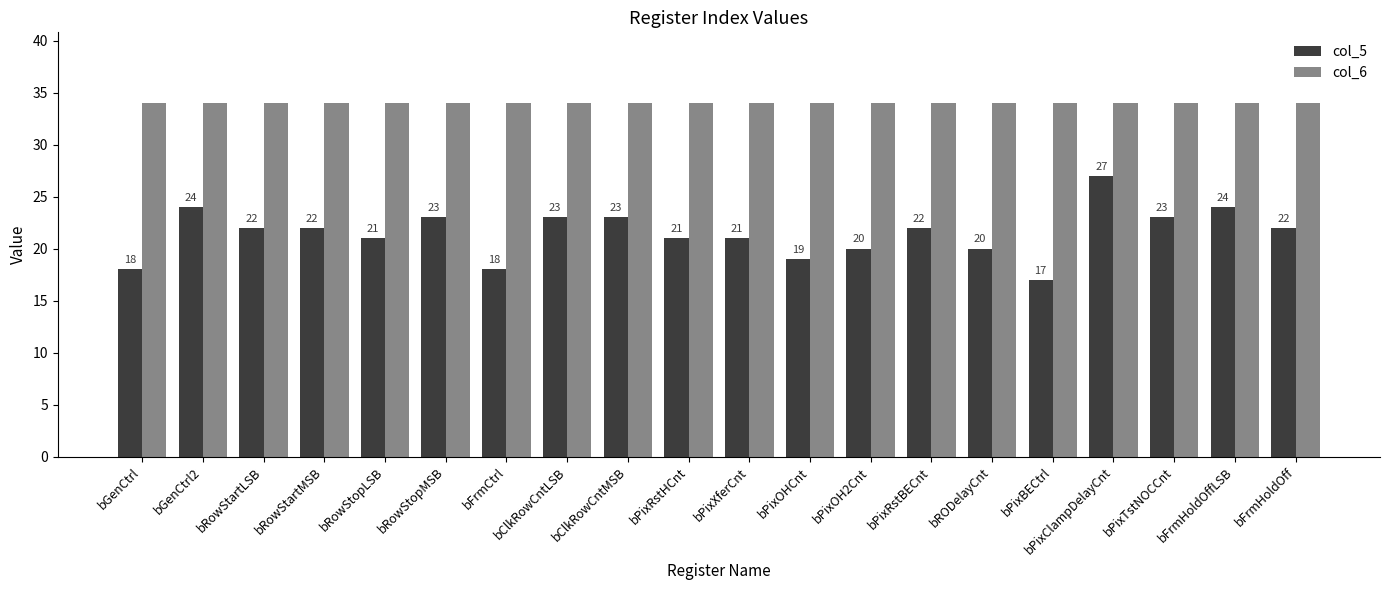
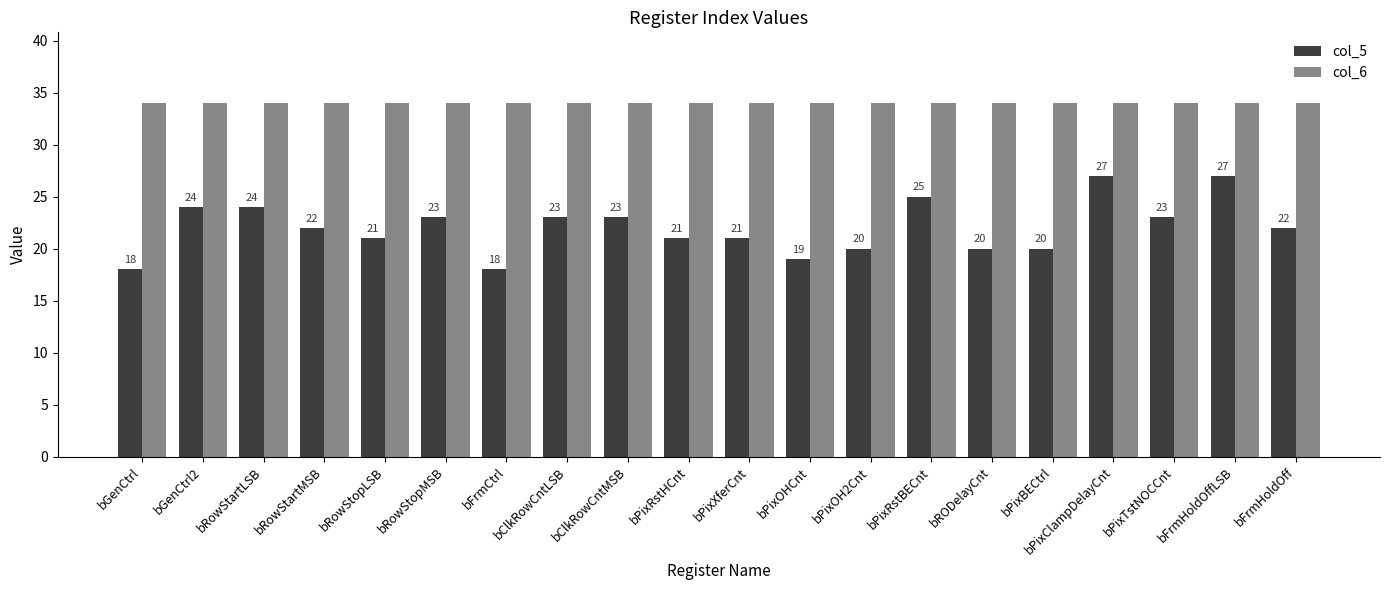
  {
    "col_5": {
      "bGenCtrl": 18,
      "bGenCtrl2": 24,
-     "bRowStartLSB": 22,
+     "bRowStartLSB": 24,
      "bRowStartMSB": 22,
      "bRowStopLSB": 21,
      "bRowStopMSB": 23,
      "bFrmCtrl": 18,
      "bClkRowCntLSB": 23,
      "bClkRowCntMSB": 23,
      "bPixRstHCnt": 21,
      "bPixXferCnt": 21,
      "bPixOHCnt": 19,
      "bPixOH2Cnt": 20,
-     "bPixRstBECnt": 22,
+     "bPixRstBECnt": 25,
      "bRODelayCnt": 20,
-     "bPixBECtrl": 17,
+     "bPixBECtrl": 20,
      "bPixClampDelayCnt": 27,
      "bPixTstNOCCnt": 23,
-     "bFrmHoldOffLSB": 24,
+     "bFrmHoldOffLSB": 27,
      "bFrmHoldOff": 22
    },
    "col_6": {
      "bGenCtrl": 34.0,
      "bGenCtrl2": 34.0,
      "bRowStartLSB": 34.0,
      "bRowStartMSB": 34.0,
      "bRowStopLSB": 34.0,
      "bRowStopMSB": 34.0,
      "bFrmCtrl": 34.0,
      "bClkRowCntLSB": 34.0,
      "bClkRowCntMSB": 34.0,
      "bPixRstHCnt": 34.0,
      "bPixXferCnt": 34.0,
      "bPixOHCnt": 34.0,
      "bPixOH2Cnt": 34.0,
      "bPixRstBECnt": 34.0,
      "bRODelayCnt": 34.0,
      "bPixBECtrl": 34.0,
      "bPixClampDelayCnt": 34.0,
      "bPixTstNOCCnt": 34.0,
      "bFrmHoldOffLSB": 34.0,
      "bFrmHoldOff": 34.0
    }
  }
